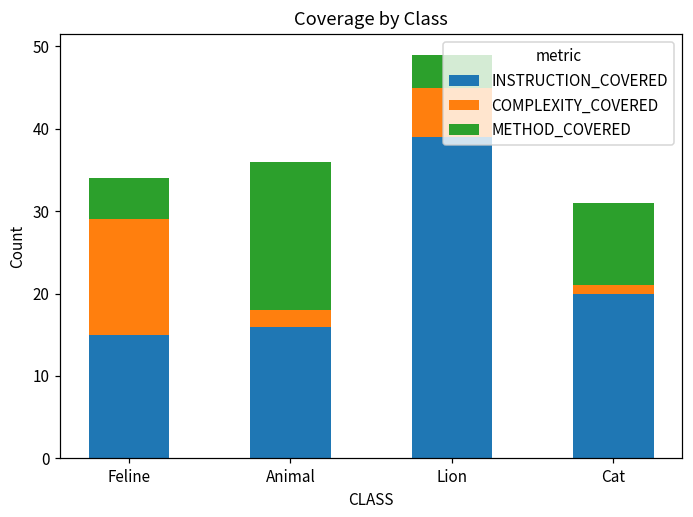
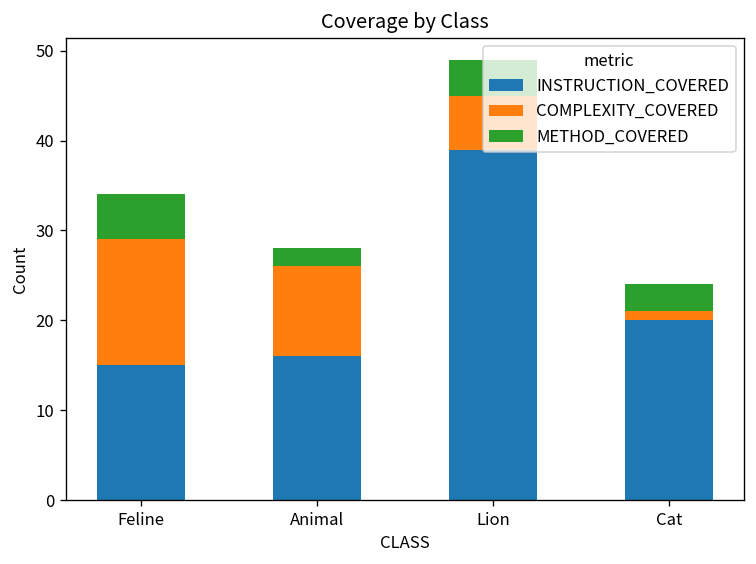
  {
    "INSTRUCTION_COVERED": {
      "Feline": 15,
      "Animal": 16,
      "Cat": 20
    },
    "COMPLEXITY_COVERED": {
      "Feline": 14,
-     "Animal": 2,
+     "Animal": 10,
      "Cat": 1
    },
    "METHOD_COVERED": {
      "Feline": 5,
-     "Animal": 18,
-     "Cat": 10
+     "Animal": 2,
+     "Cat": 3
    }
  }
